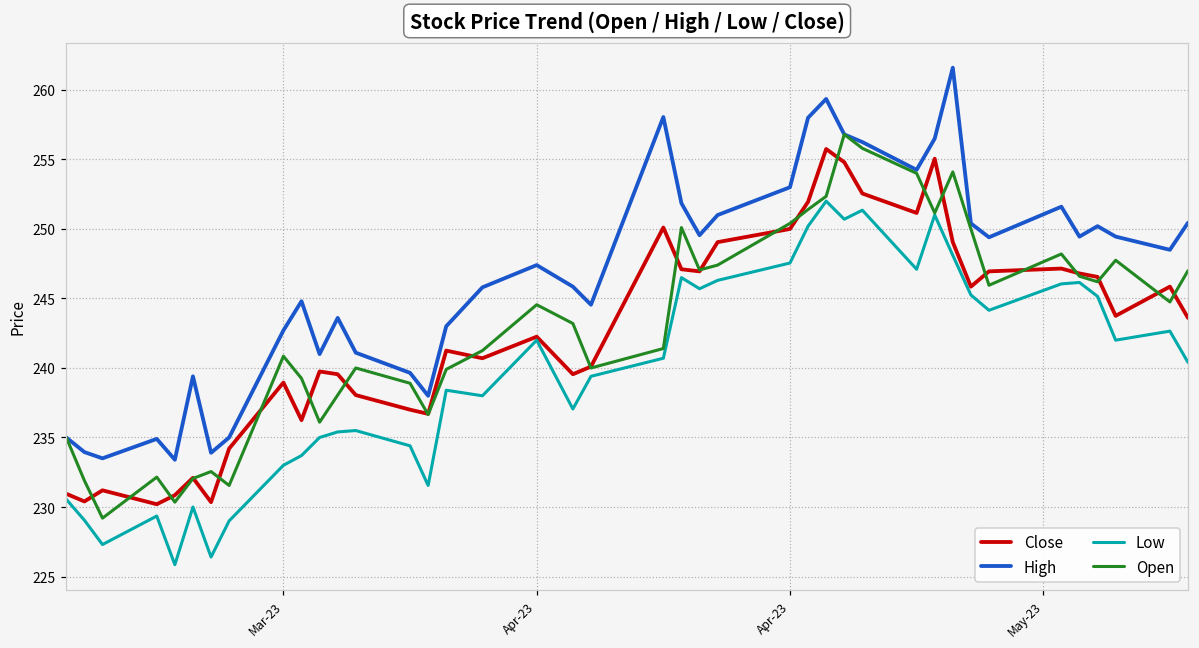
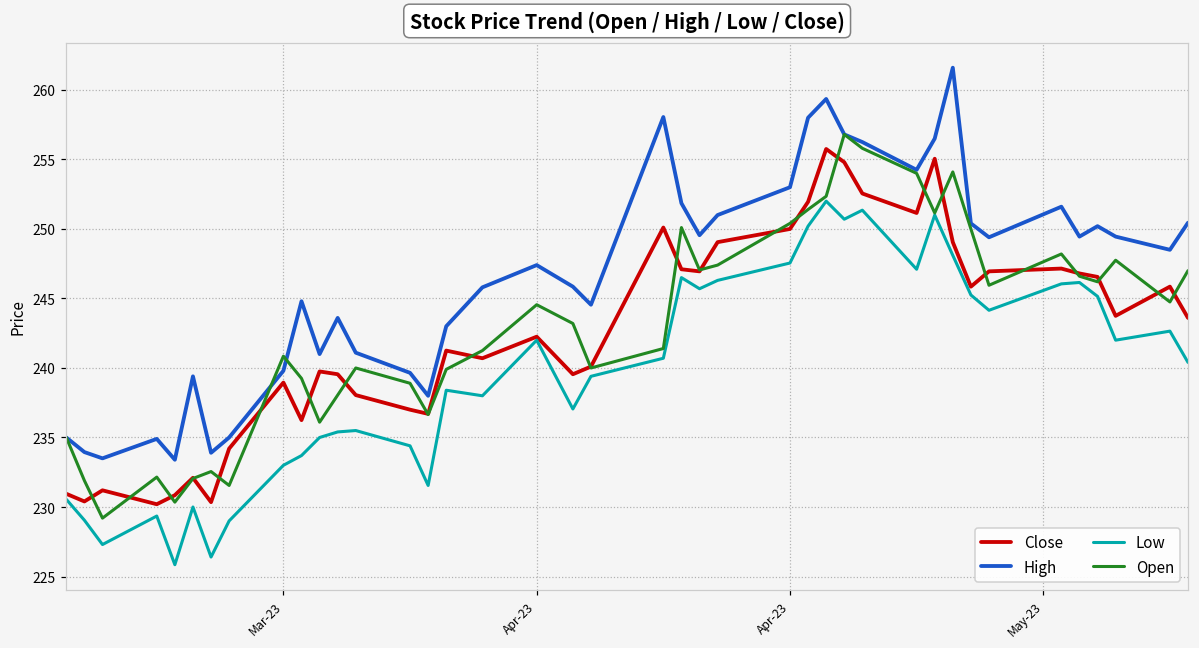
  {
    "Close": {
      "Mar-23": 239.0
    },
    "High": {
-     "Mar-23": 242.7
+     "Mar-23": 239.8
    },
    "Low": {
      "Mar-23": 233.0
    },
    "Open": {
      "Mar-23": 240.9
    }
  }
